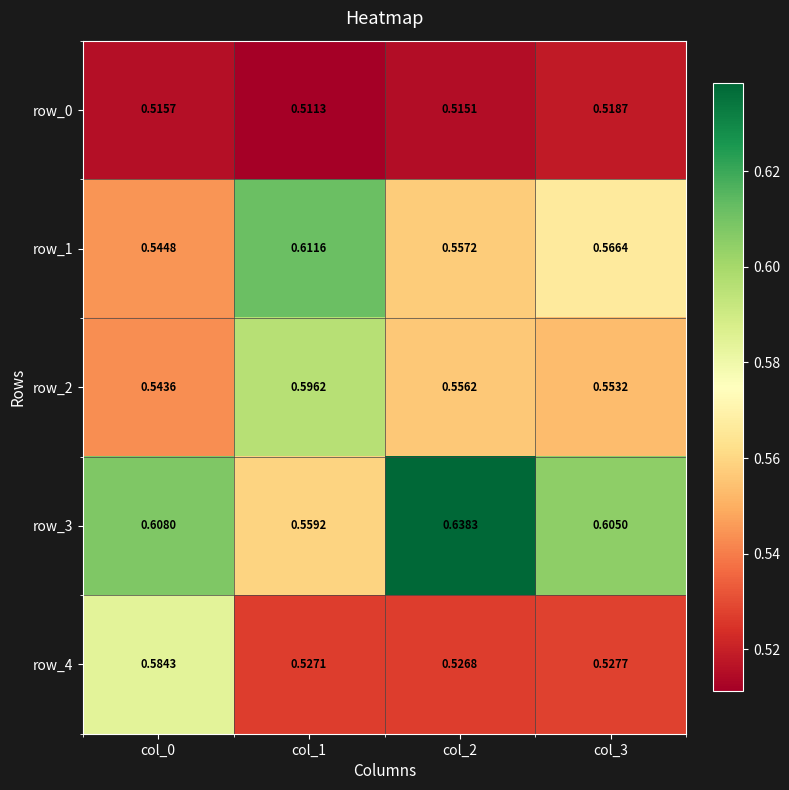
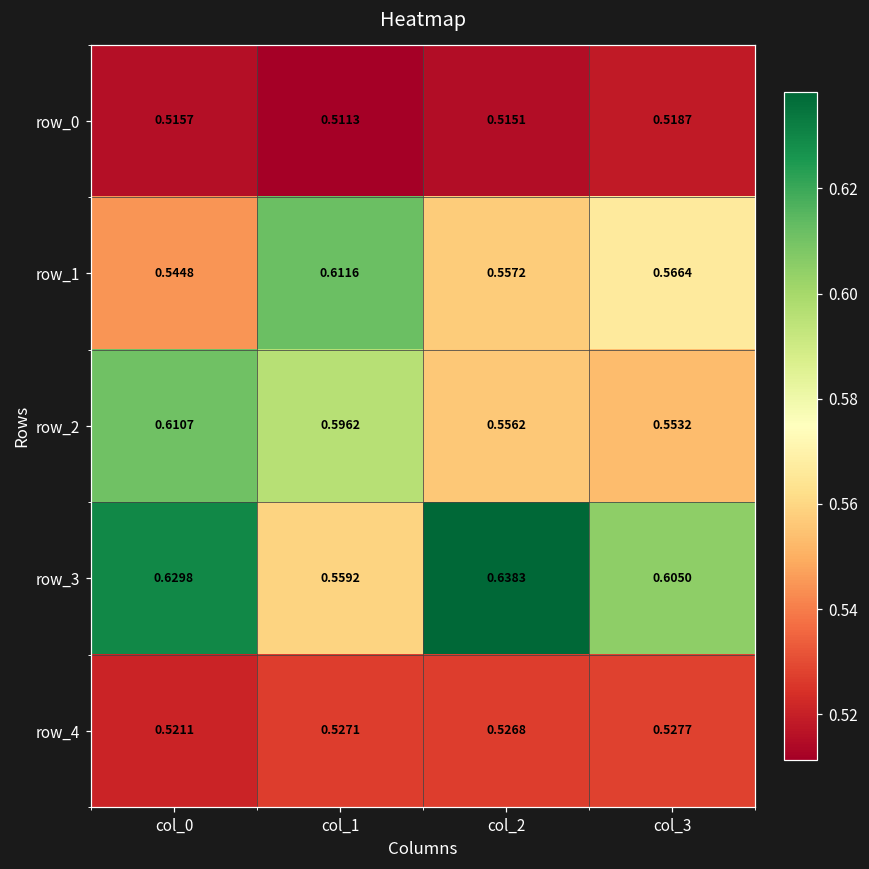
  {
    "row_0": {
      "col_0": 0.5157,
      "col_1": 0.5113,
      "col_2": 0.5151,
      "col_3": 0.5187
    },
    "row_1": {
      "col_0": 0.5448,
      "col_1": 0.6116,
      "col_2": 0.5572,
      "col_3": 0.5664
    },
    "row_2": {
-     "col_0": 0.5436,
+     "col_0": 0.6107,
      "col_1": 0.5962,
      "col_2": 0.5562,
      "col_3": 0.5532
    },
    "row_3": {
-     "col_0": 0.6080,
+     "col_0": 0.6298,
      "col_1": 0.5592,
      "col_2": 0.6383,
      "col_3": 0.6050
    },
    "row_4": {
-     "col_0": 0.5843,
+     "col_0": 0.5211,
      "col_1": 0.5271,
      "col_2": 0.5268,
      "col_3": 0.5277
    }
  }
